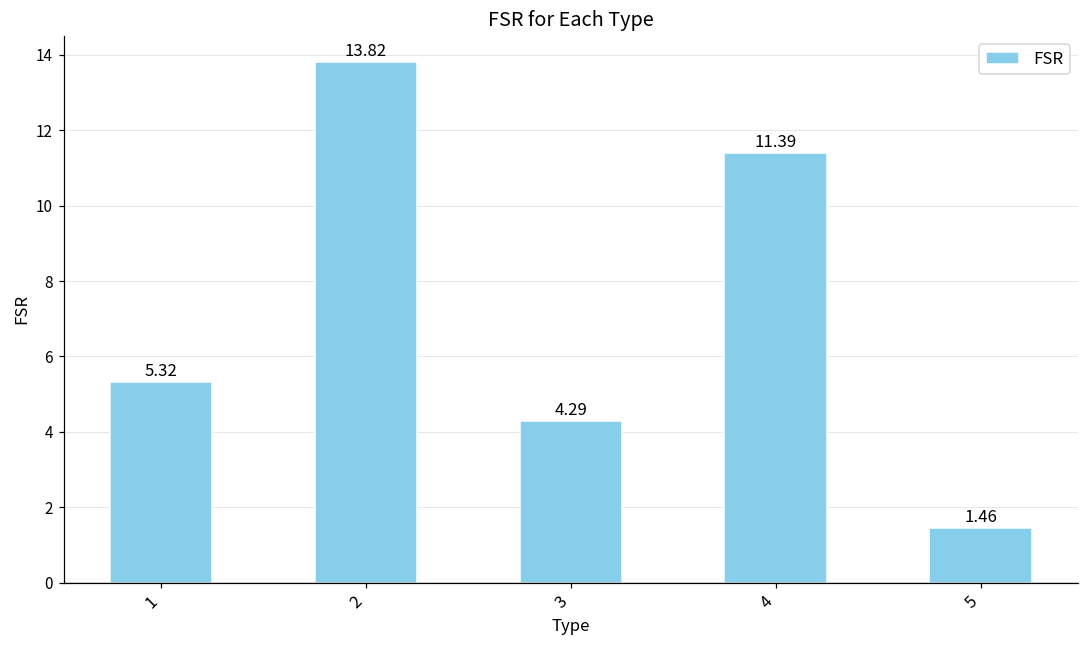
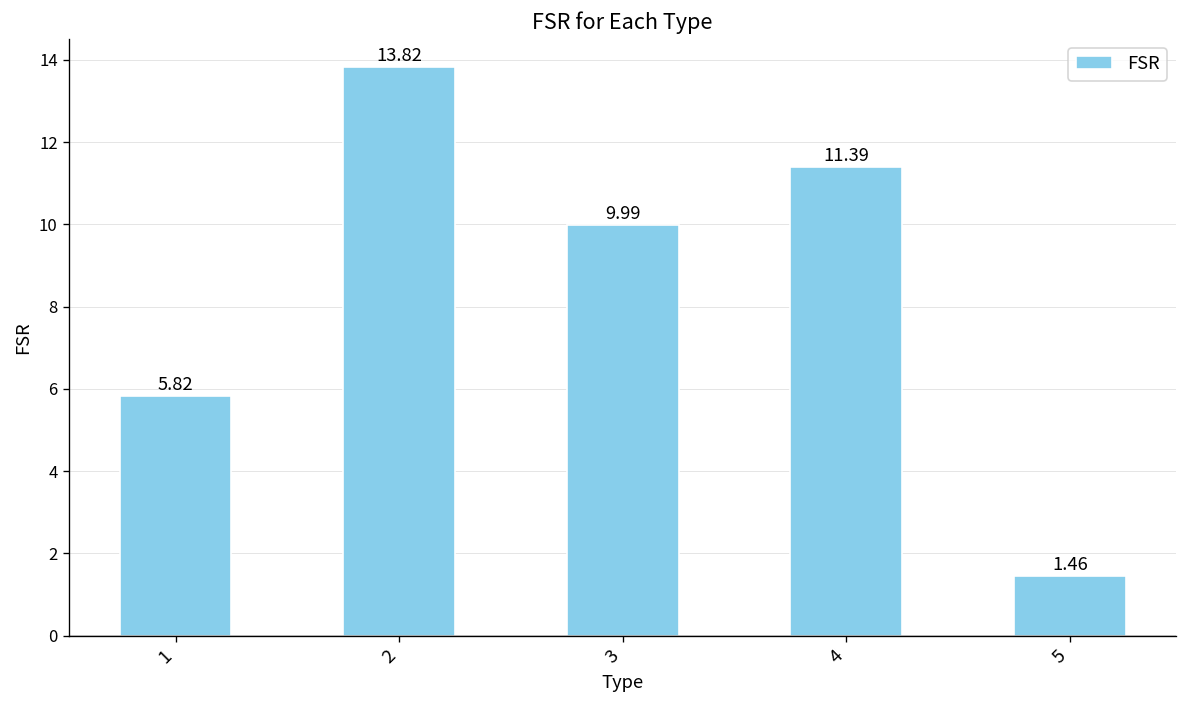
  {
-   "1": 5.32,
+   "1": 5.82,
    "2": 13.82,
-   "3": 4.29,
+   "3": 9.99,
    "4": 11.39,
    "5": 1.46
  }
